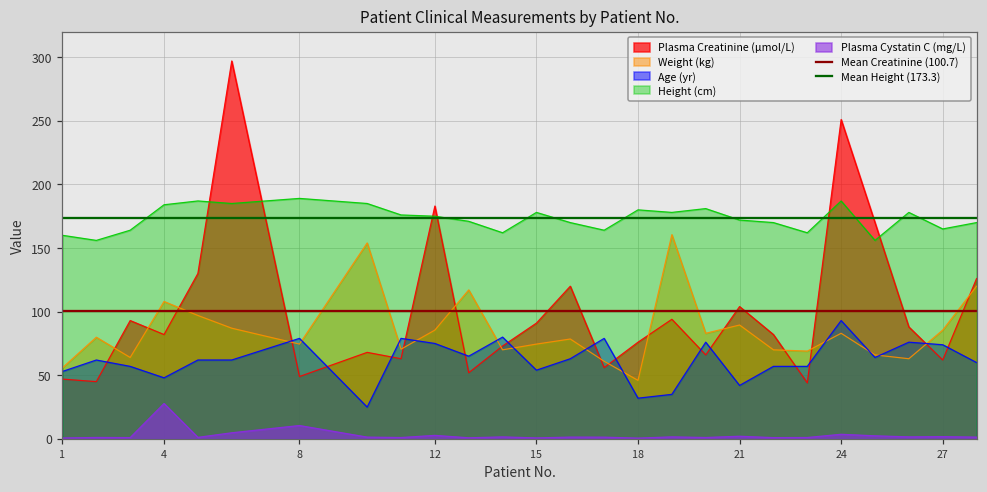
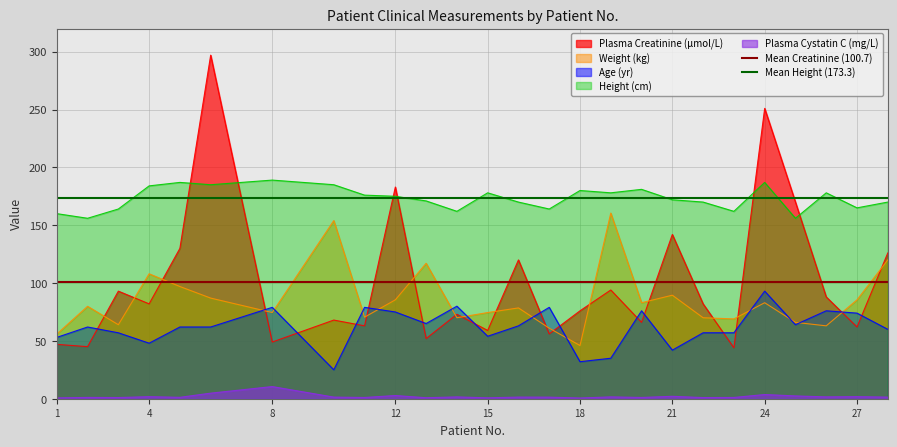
  {
    "Plasma Creatinine (µmol/L)": {
      "1": 47,
      "4": 82,
      "8": 49,
      "12": 183,
-     "15": 91,
+     "15": 59,
      "18": 76,
-     "21": 104,
+     "21": 142,
      "24": 251,
      "27": 62
    },
    "Weight (kg)": {
      "1": 56,
      "4": 108,
      "8": 75,
      "12": 86,
      "15": 75,
      "18": 46,
      "21": 90,
      "24": 83,
      "27": 86
    },
    "Age (yr)": {
      "1": 53,
      "4": 48,
      "8": 79,
      "12": 75,
      "15": 54,
      "18": 32,
      "21": 42,
      "24": 93,
      "27": 74
    },
    "Height (cm)": {
      "1": 160,
      "4": 184,
      "8": 189,
      "12": 175,
      "15": 178,
      "18": 180,
      "21": 172,
      "24": 187,
      "27": 165
    },
    "Plasma Cystatin C (mg/L)": {
      "1": 1,
-     "4": 28,
+     "4": 2,
      "8": 11,
      "12": 3,
      "15": 1,
      "18": 1,
      "21": 2,
      "24": 4,
      "27": 2
    }
  }
